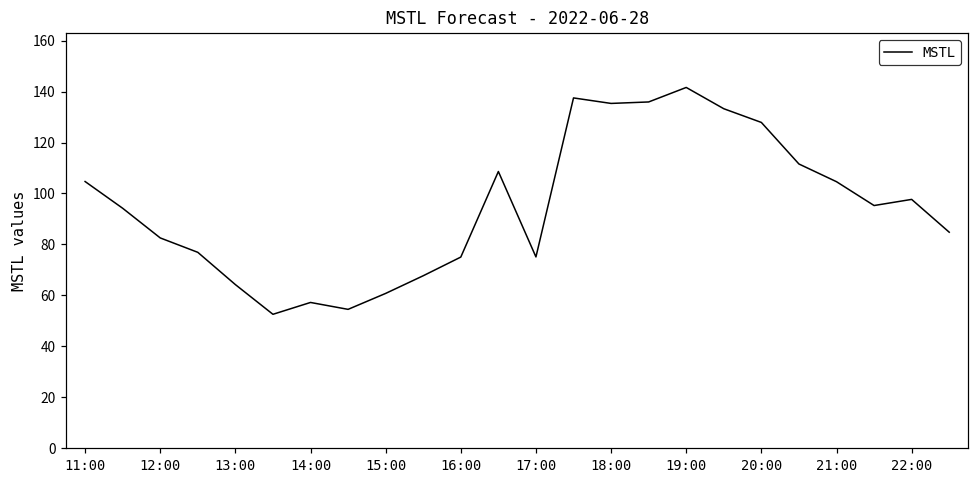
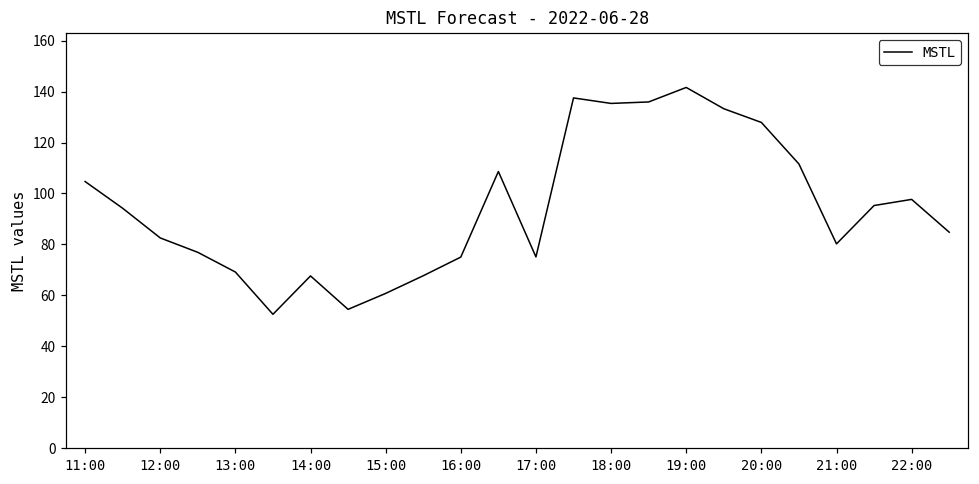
  {
    "11:00": 105,
    "12:00": 83,
-   "13:00": 64,
-   "14:00": 57,
+   "13:00": 69,
+   "14:00": 68,
    "15:00": 61,
    "16:00": 75,
    "17:00": 75,
    "18:00": 135,
    "19:00": 142,
    "20:00": 128,
-   "21:00": 105,
+   "21:00": 80,
    "22:00": 98
  }
